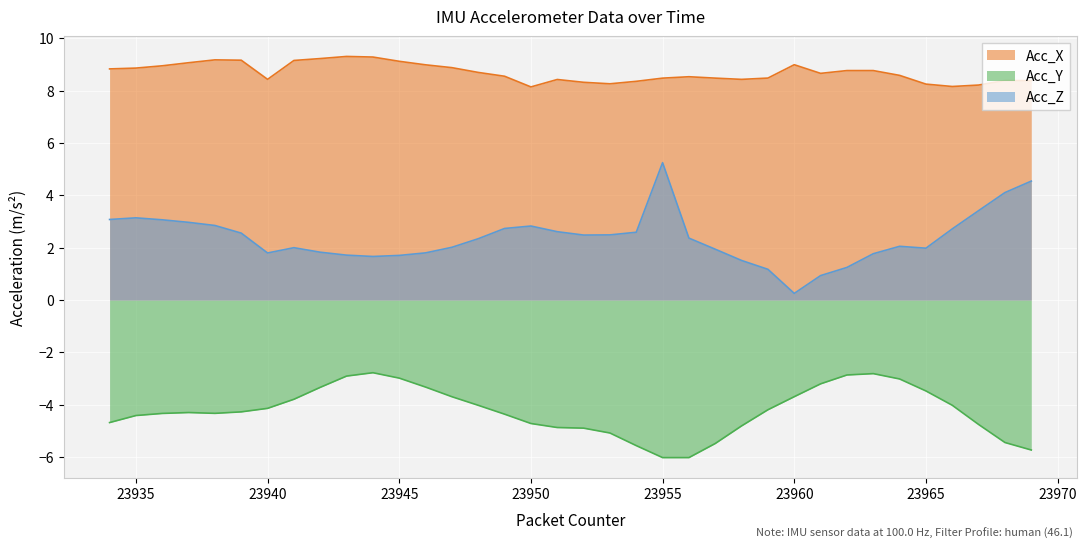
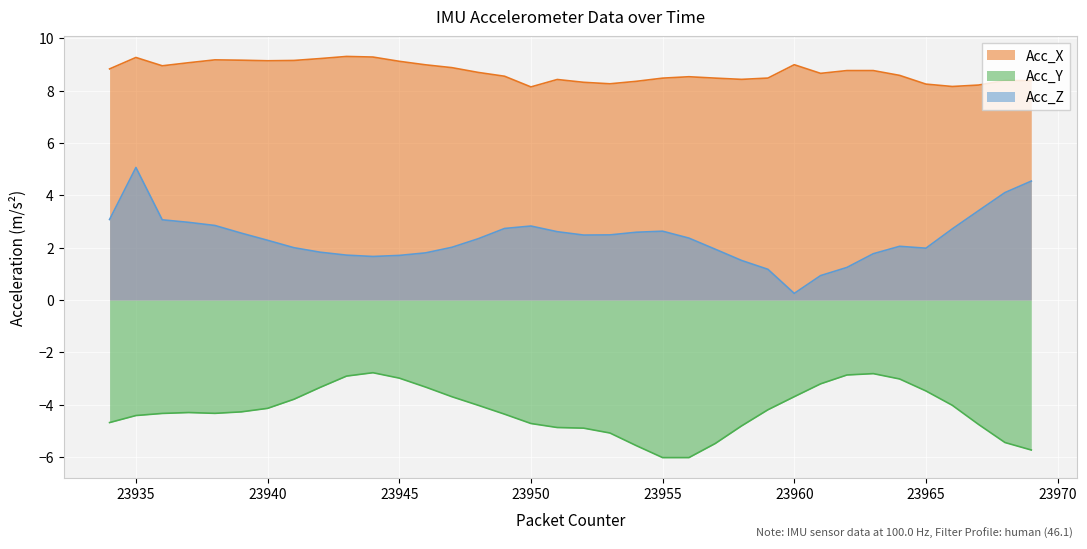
  {
    "Acc_X": {
-     "23935": 8.9,
-     "23940": 8.4,
+     "23935": 9.3,
+     "23940": 9.1,
      "23945": 9.1,
      "23950": 8.1,
      "23955": 8.5,
      "23960": 9.0,
      "23965": 8.3
    },
    "Acc_Z": {
-     "23935": 3.1,
-     "23940": 1.8,
+     "23935": 5.1,
+     "23940": 2.3,
      "23945": 1.7,
      "23950": 2.8,
-     "23955": 5.3,
+     "23955": 2.6,
      "23960": 0.3,
      "23965": 2.0
    }
  }
